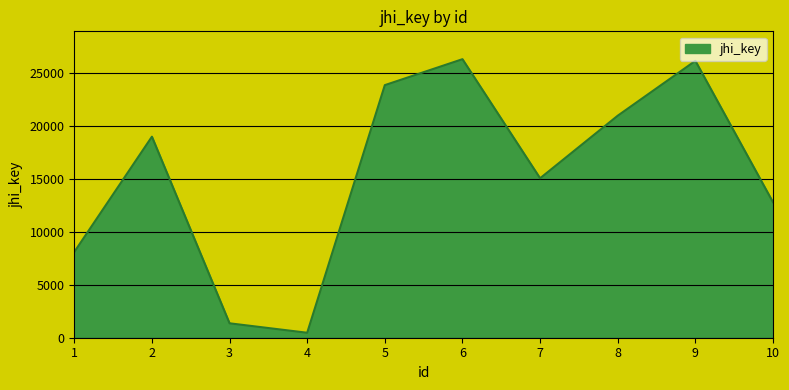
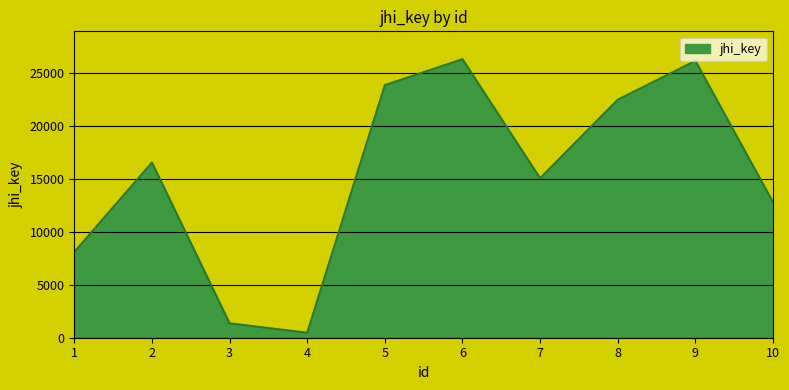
  {
    "1": 8100,
-   "2": 19000,
+   "2": 16500,
    "3": 1400,
    "4": 500,
    "5": 23900,
    "6": 26300,
    "7": 15100,
-   "8": 21000,
+   "8": 22500,
    "9": 26200,
    "10": 12800
  }
